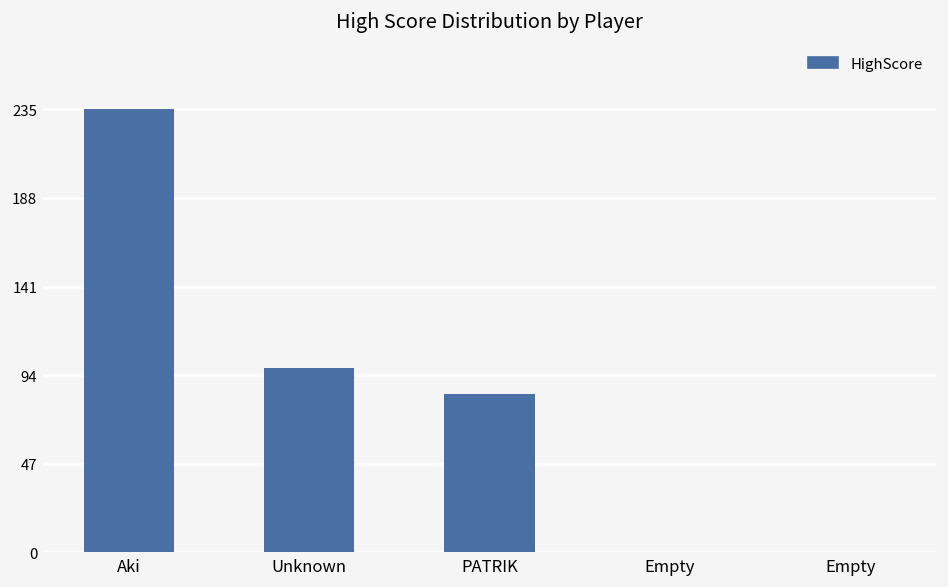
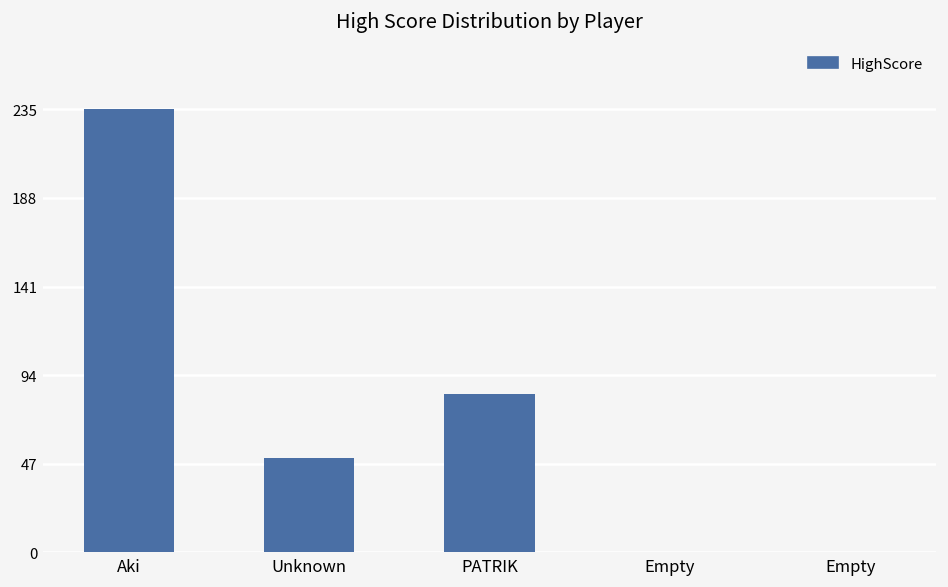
  {
    "Aki": 235,
-   "Unknown": 98,
+   "Unknown": 50,
    "PATRIK": 84
  }
